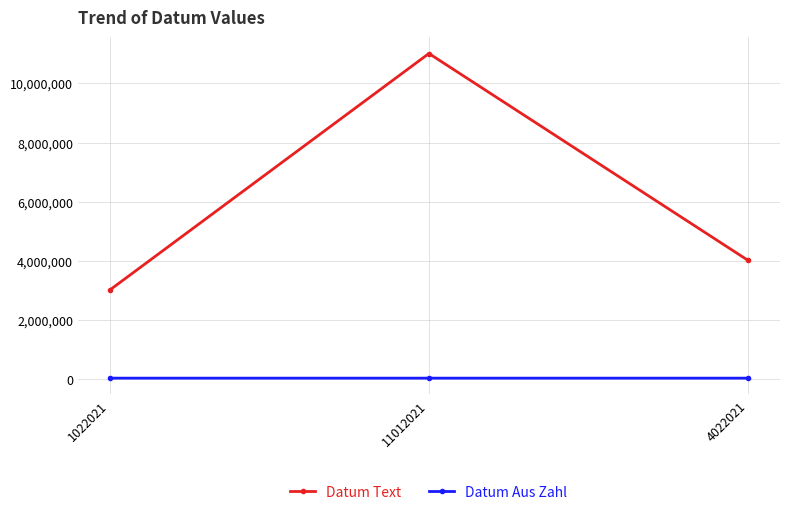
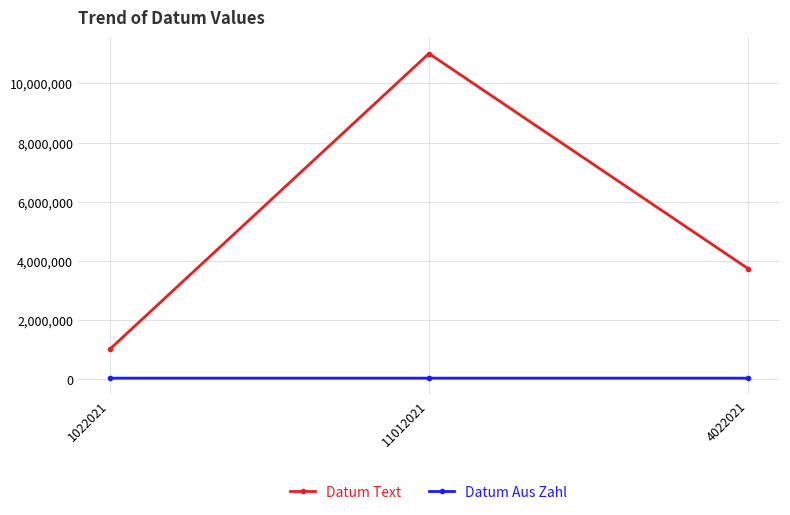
  {
    "Datum Text": {
-     "1022021": "3,000,000",
+     "1022021": "1,000,000",
      "11012021": "11,000,000",
-     "4022021": "4,000,000"
+     "4022021": "3,700,000"
    },
    "Datum Aus Zahl": {
      "1022021": "0",
      "11012021": "0",
      "4022021": "0"
    }
  }
